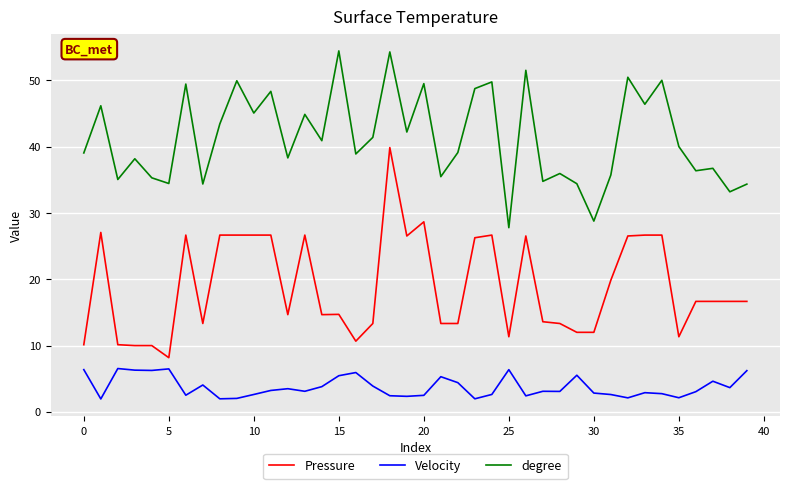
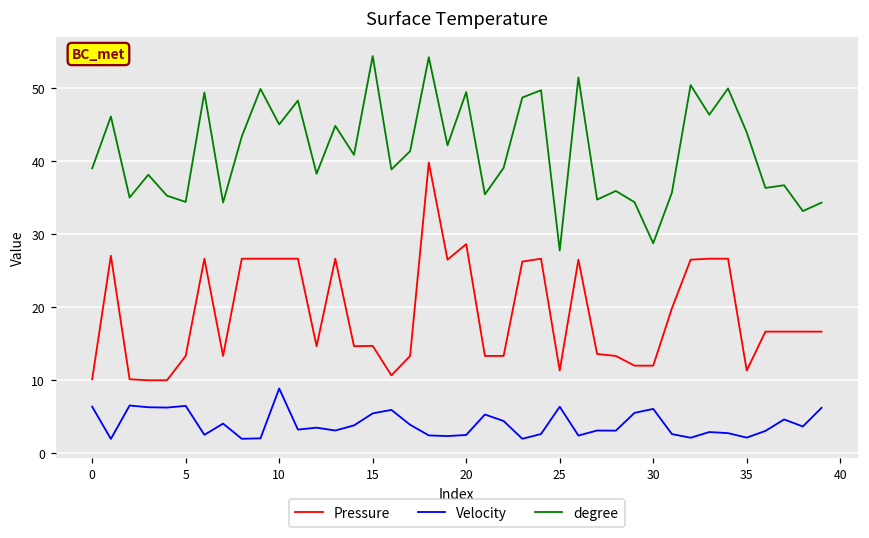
  {
    "Pressure": {
      "0": 10,
-     "5": 8,
+     "5": 13,
      "10": 27,
      "15": 15,
      "20": 29,
      "25": 11,
      "30": 12,
      "35": 11
    },
    "Velocity": {
      "0": 6,
      "5": 6,
-     "10": 3,
+     "10": 9,
      "15": 5,
      "20": 2,
      "25": 6,
-     "30": 3,
+     "30": 6,
      "35": 2
    },
    "degree": {
      "0": 39,
      "5": 34,
      "10": 45,
      "15": 54,
      "20": 50,
      "25": 28,
      "30": 29,
-     "35": 40
+     "35": 44
    }
  }
